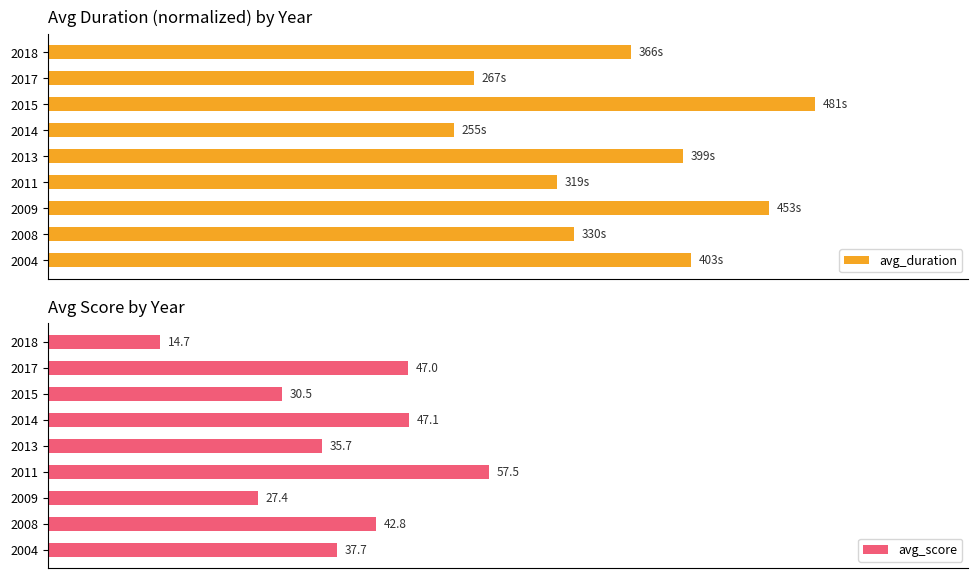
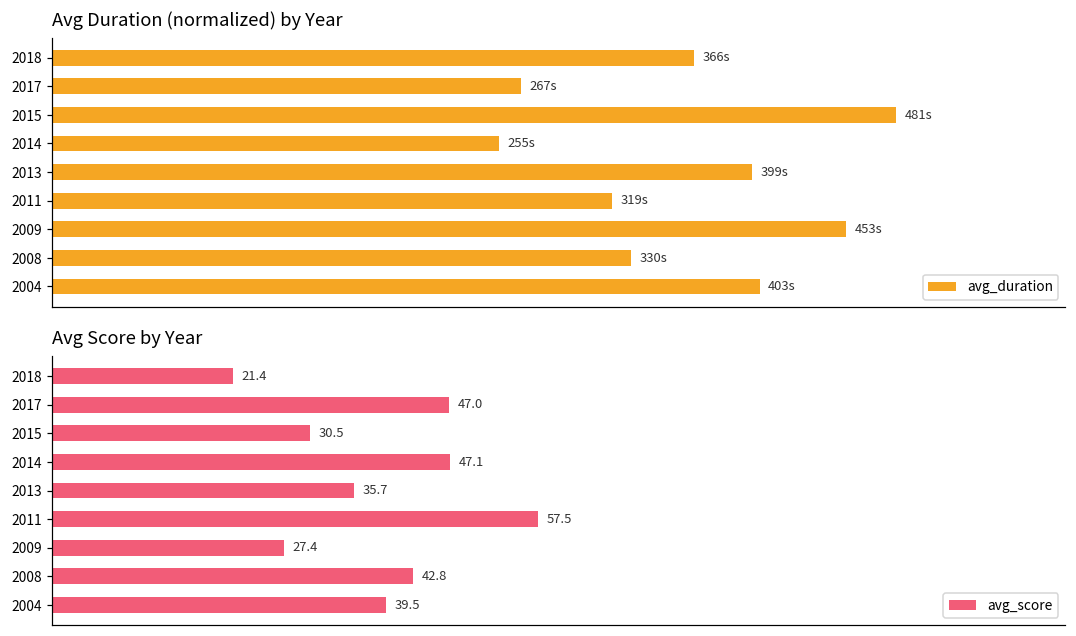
  {
    "Avg Score by Year": {
-     "2018": 14.7,
+     "2018": 21.4,
      "2017": 47.0,
      "2015": 30.5,
      "2014": 47.1,
      "2013": 35.7,
      "2011": 57.5,
      "2009": 27.4,
      "2008": 42.8,
-     "2004": 37.7
+     "2004": 39.5
    }
  }
